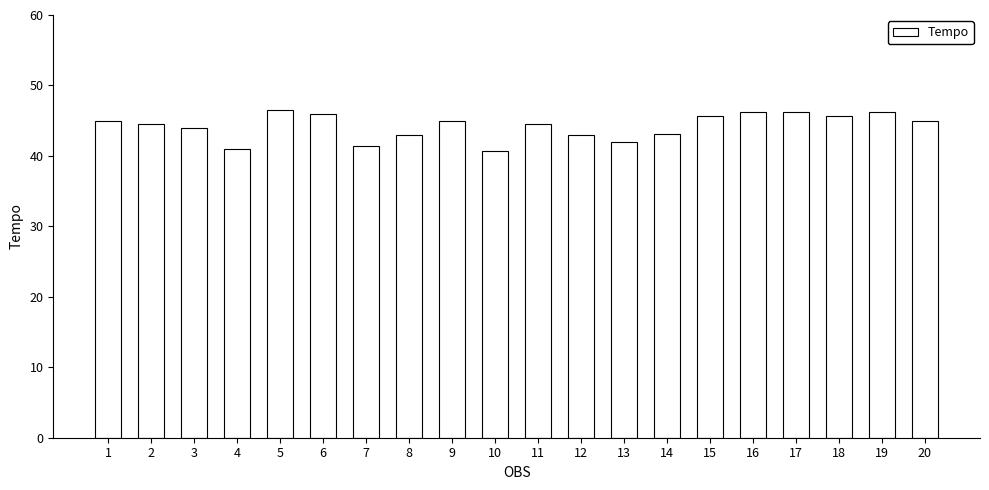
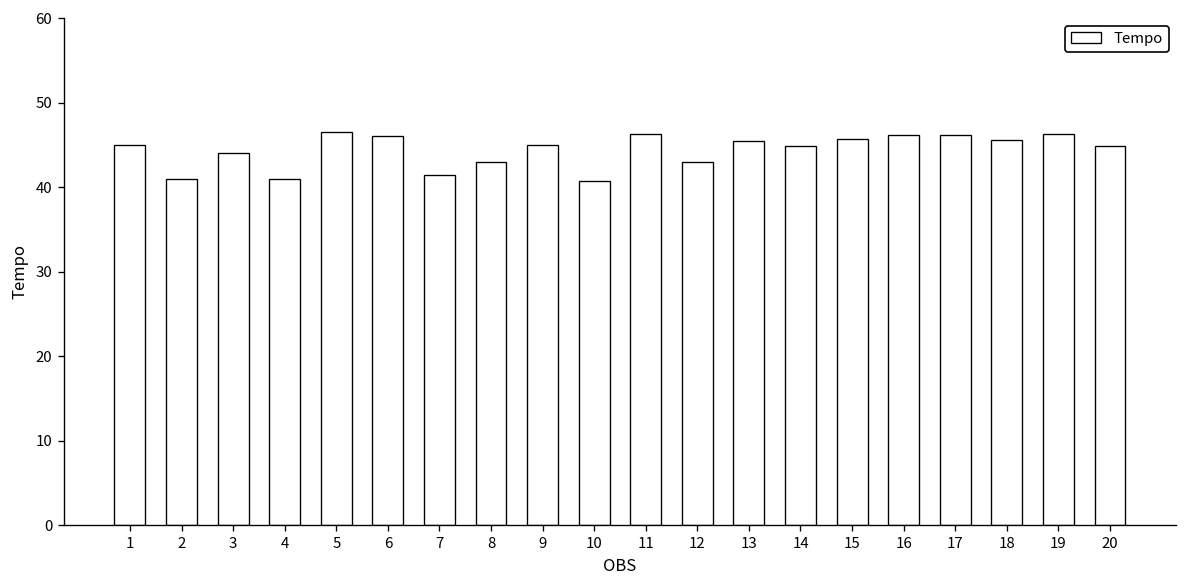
  {
    "1": 45,
-   "2": 45,
+   "2": 41,
    "3": 44,
    "4": 41,
    "5": 47,
    "6": 46,
    "7": 41,
    "8": 43,
    "9": 45,
    "10": 41,
-   "11": 45,
+   "11": 46,
    "12": 43,
-   "13": 42,
-   "14": 43,
+   "13": 45,
+   "14": 45,
    "15": 46,
    "16": 46,
    "17": 46,
    "18": 46,
    "19": 46,
    "20": 45
  }
